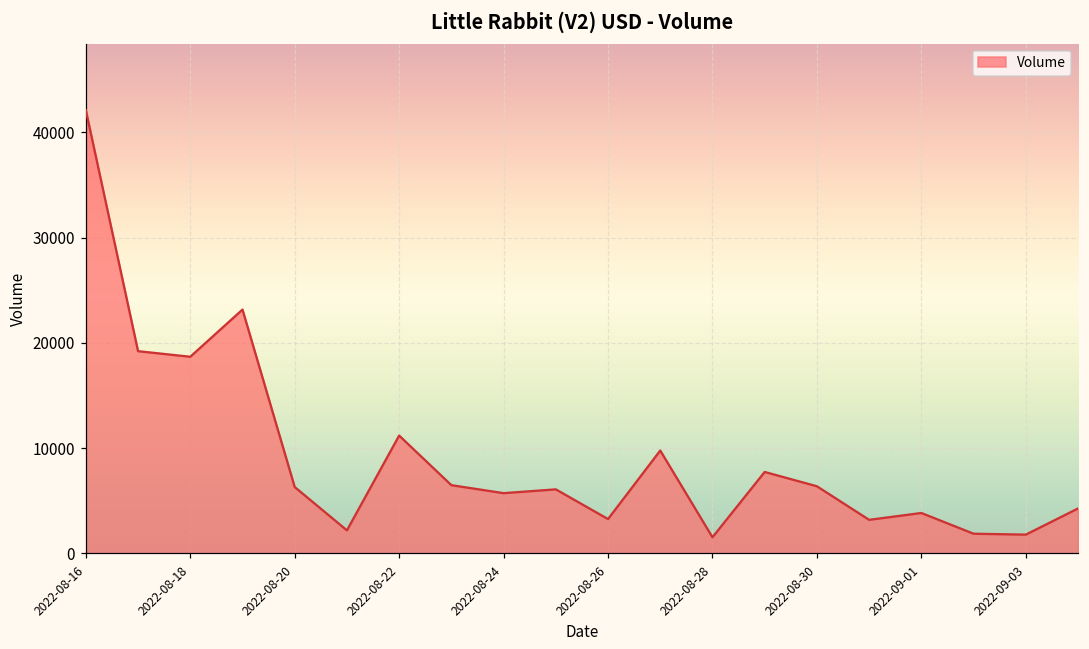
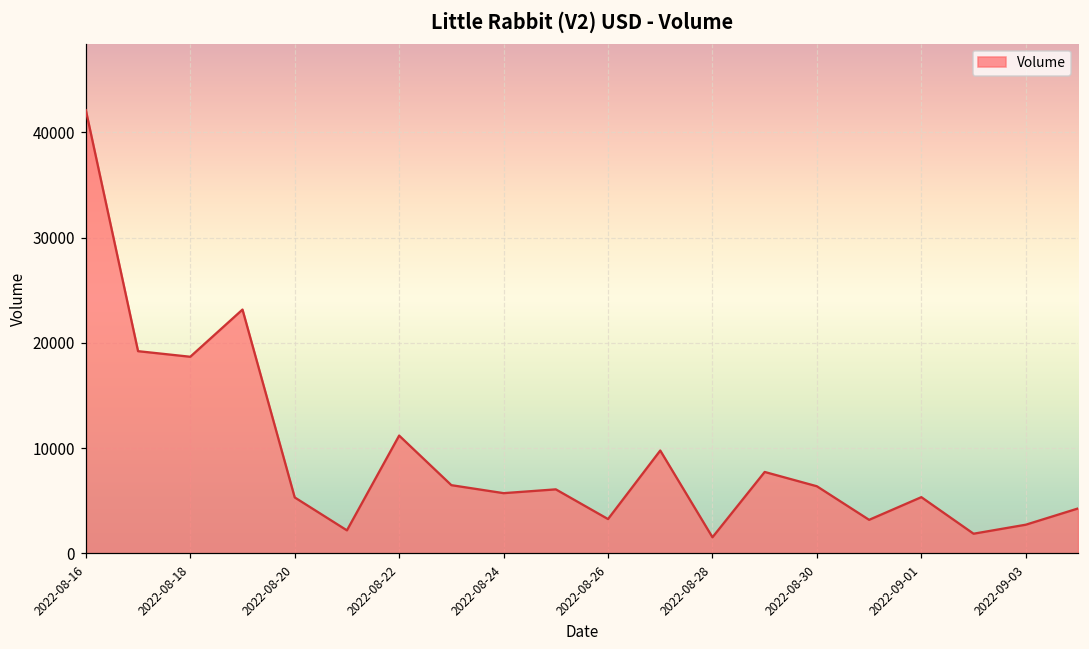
  {
    "2022-08-16": 42000,
    "2022-08-18": 19000,
-   "2022-08-20": 6000,
+   "2022-08-20": 5000,
    "2022-08-22": 11000,
    "2022-08-24": 6000,
    "2022-08-26": 3000,
    "2022-08-28": 2000,
    "2022-08-30": 6000,
-   "2022-09-01": 4000,
-   "2022-09-03": 2000
+   "2022-09-01": 5000,
+   "2022-09-03": 3000
  }
